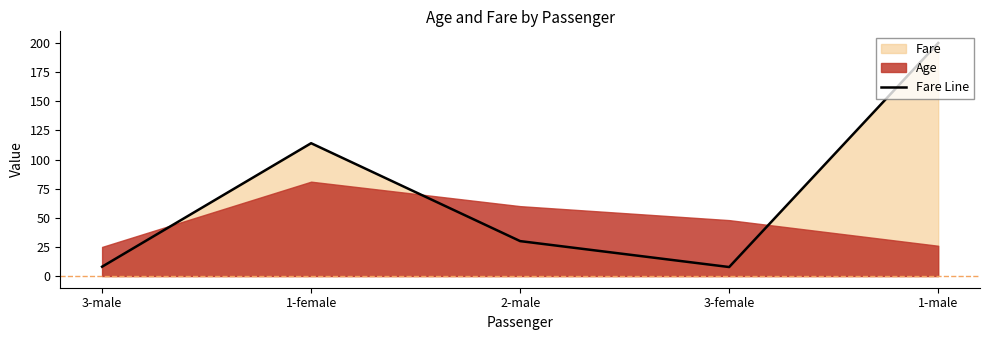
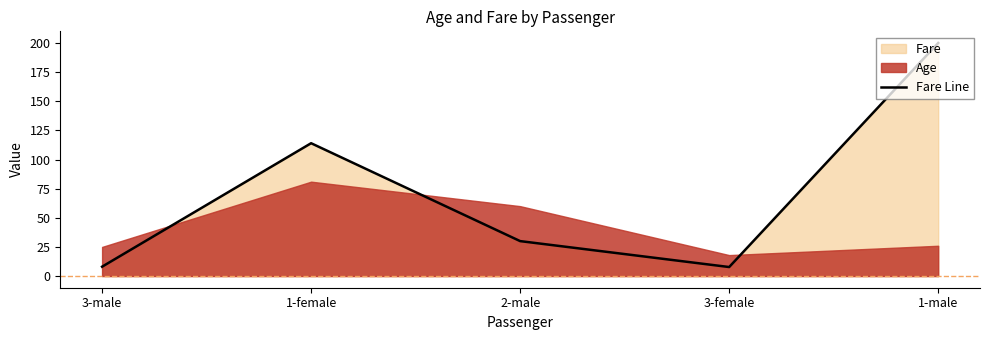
  {
    "Fare": {
      "3-male": 8,
      "1-female": 114,
      "2-male": 30,
      "3-female": 8
    },
    "Age": {
      "3-male": 25,
      "1-female": 81,
      "2-male": 60,
-     "3-female": 48,
+     "3-female": 18,
      "1-male": 26
    }
  }
